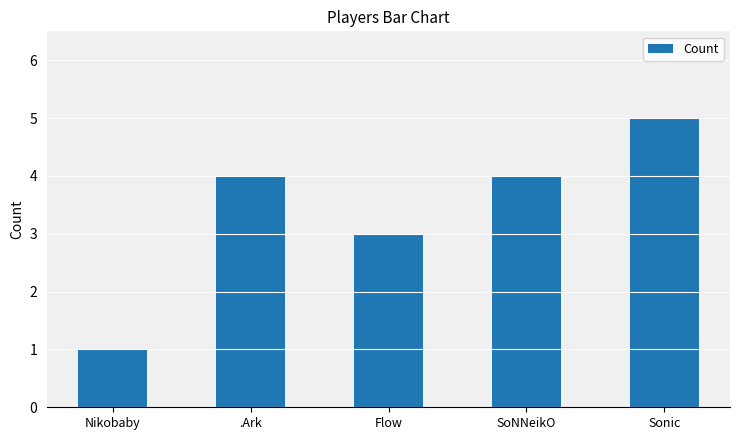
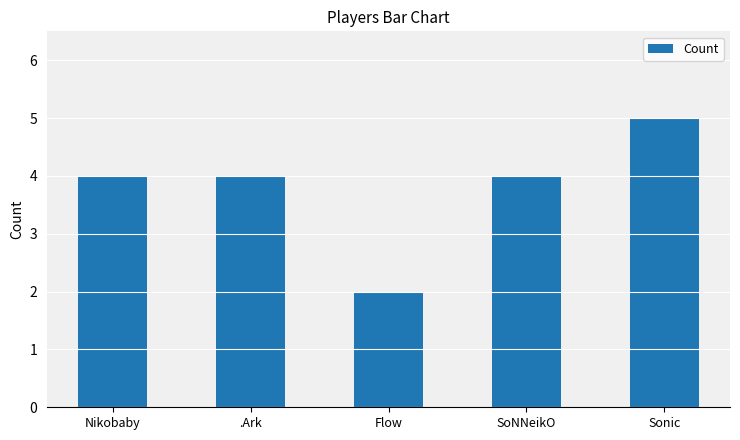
  {
-   "Nikobaby": 1,
+   "Nikobaby": 4,
    ".Ark": 4,
-   "Flow": 3,
+   "Flow": 2,
    "SoNNeikO": 4,
    "Sonic": 5
  }
